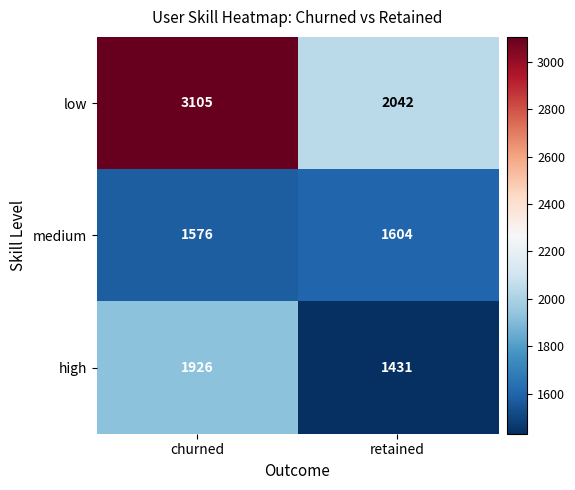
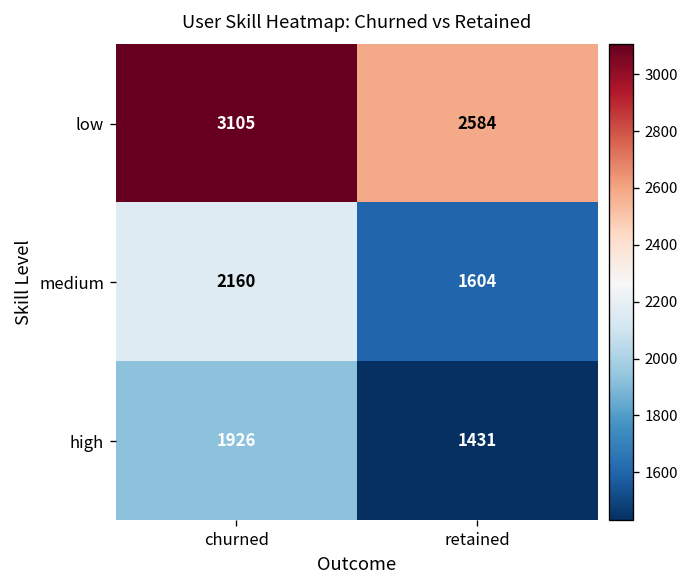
  {
    "low": {
      "churned": 3105,
-     "retained": 2042
+     "retained": 2584
    },
    "medium": {
-     "churned": 1576,
+     "churned": 2160,
      "retained": 1604
    },
    "high": {
      "churned": 1926,
      "retained": 1431
    }
  }
